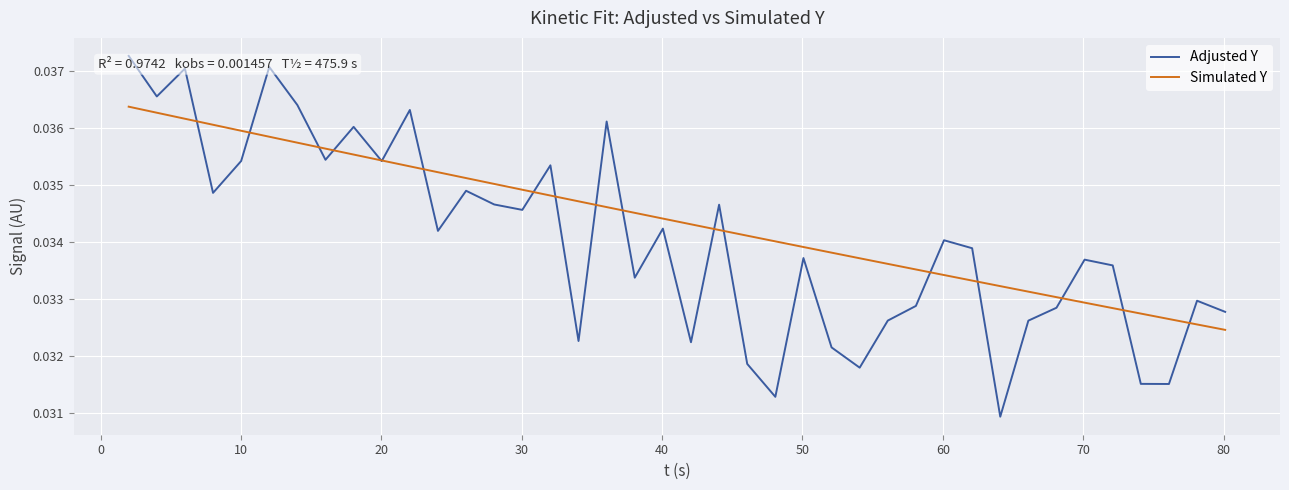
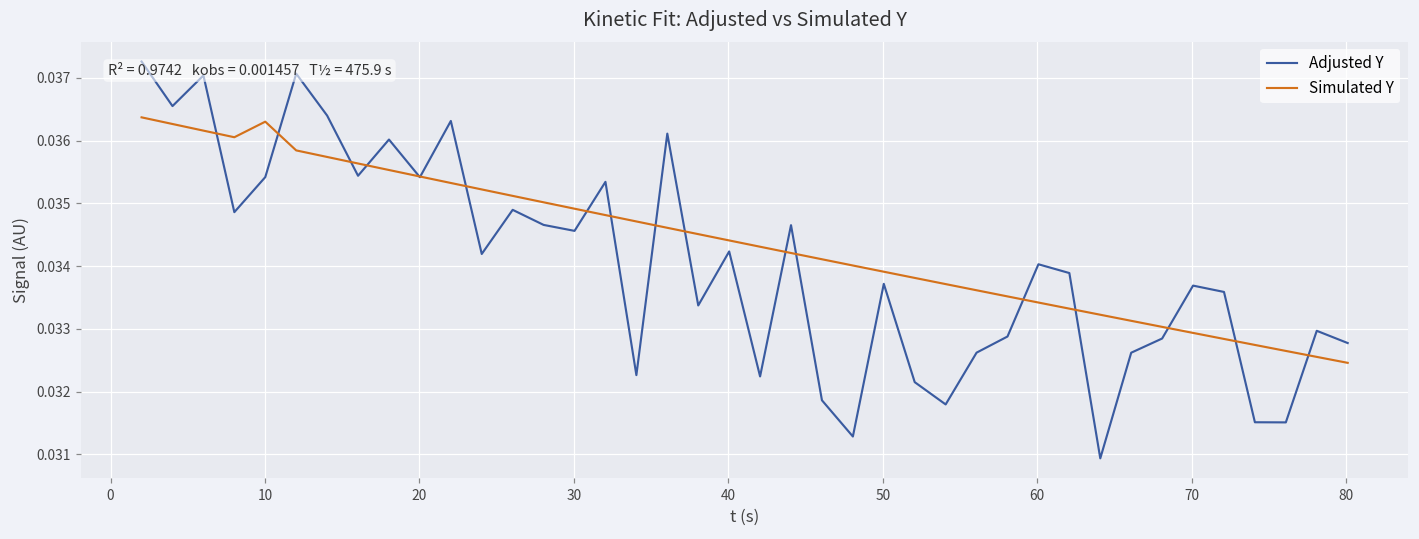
  {
    "Adjusted Y": {
      "10": 0.0354
    },
    "Simulated Y": {
-     "10": 0.0359
+     "10": 0.0363
    }
  }
